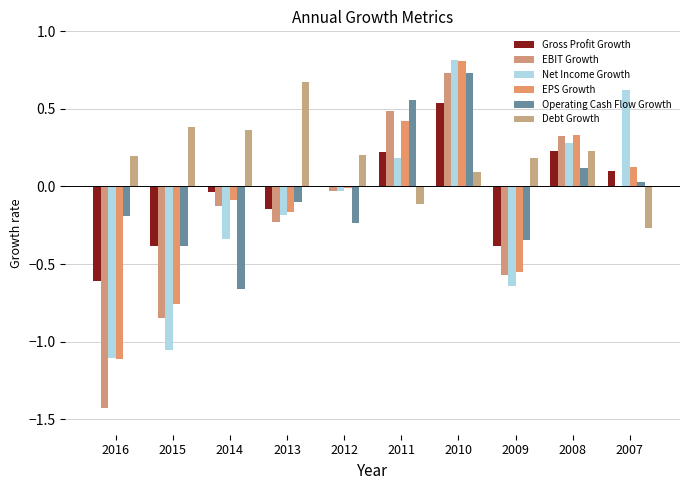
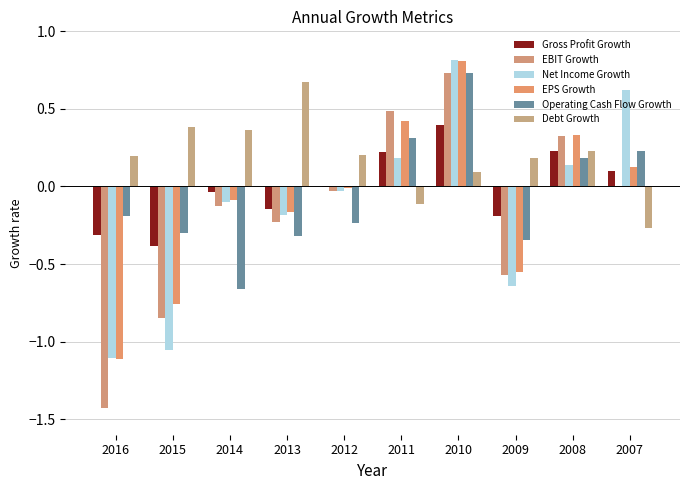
  {
    "Gross Profit Growth": {
-     "2016": -0.61,
+     "2016": -0.31,
      "2015": -0.38,
      "2014": -0.04,
      "2013": -0.15,
      "2011": 0.22,
-     "2010": 0.54,
-     "2009": -0.39,
+     "2010": 0.40,
+     "2009": -0.19,
      "2008": 0.23,
      "2007": 0.10
    },
    "Net Income Growth": {
      "2016": -1.11,
      "2015": -1.05,
-     "2014": -0.34,
+     "2014": -0.10,
      "2013": -0.18,
      "2012": -0.03,
      "2011": 0.18,
      "2010": 0.81,
      "2009": -0.64,
-     "2008": 0.28,
+     "2008": 0.14,
      "2007": 0.62
    },
    "Operating Cash Flow Growth": {
      "2016": -0.19,
-     "2015": -0.38,
+     "2015": -0.30,
      "2014": -0.66,
-     "2013": -0.10,
+     "2013": -0.32,
      "2012": -0.24,
-     "2011": 0.56,
+     "2011": 0.31,
      "2010": 0.73,
      "2009": -0.35,
-     "2008": 0.12,
-     "2007": 0.03
+     "2008": 0.19,
+     "2007": 0.23
    }
  }
